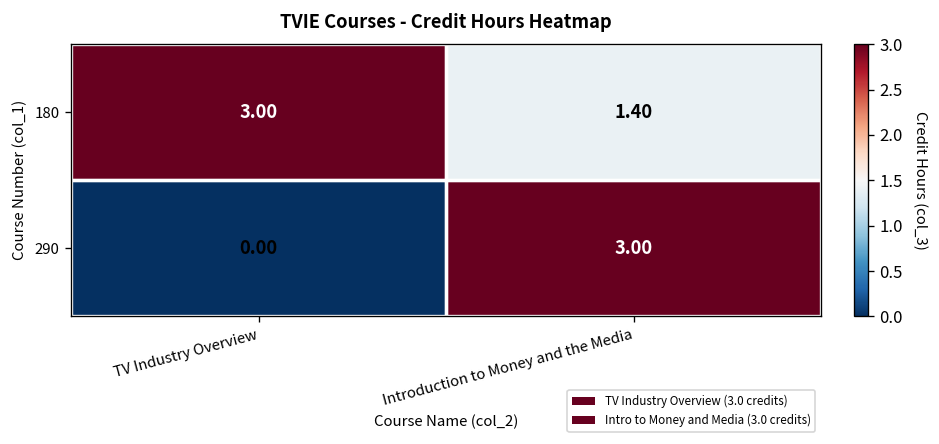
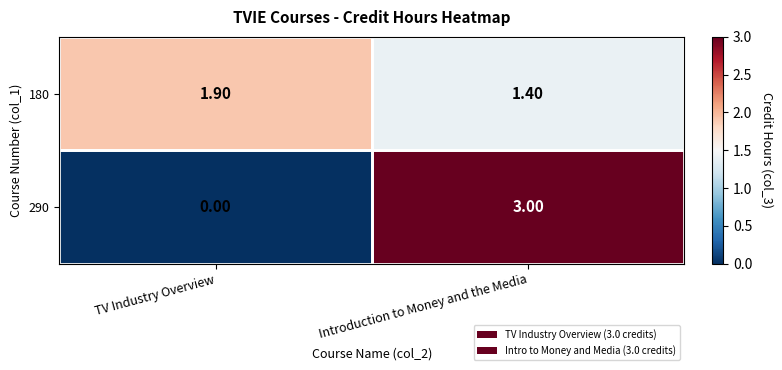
  {
    "180": {
-     "TV Industry Overview": 3.00,
+     "TV Industry Overview": 1.90,
      "Introduction to Money and the Media": 1.40
    },
    "290": {
      "TV Industry Overview": 0.00,
      "Introduction to Money and the Media": 3.00
    }
  }
